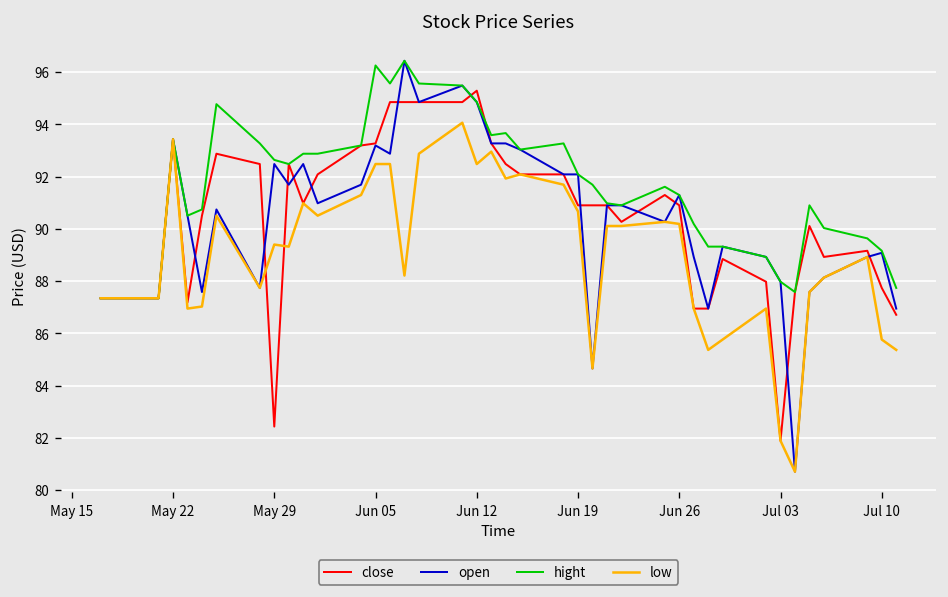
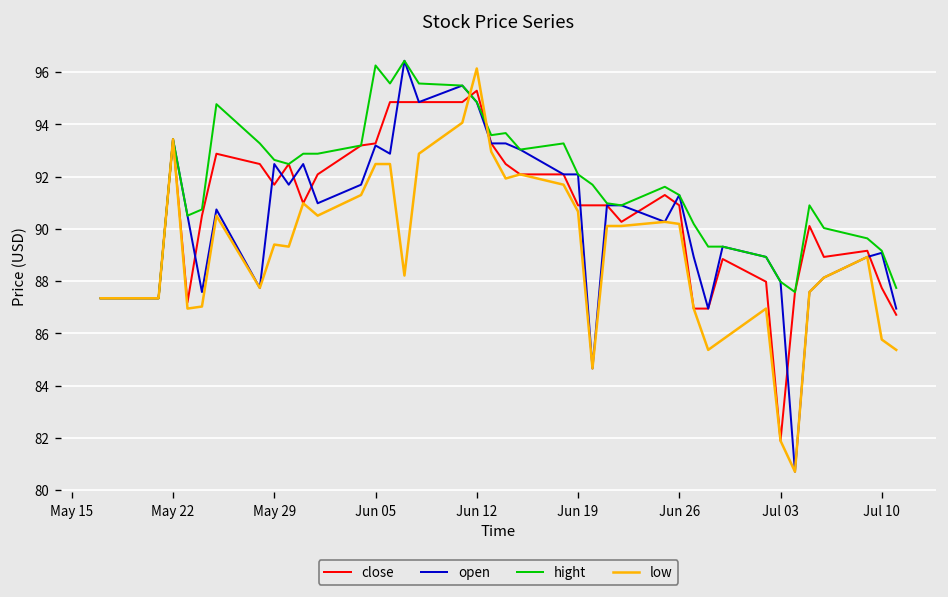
  {
    "close": {
-     "May 29": 82.4,
+     "May 29": 91.7,
      "Jun 12": 95.3,
      "Jun 19": 90.9,
      "Jun 26": 90.9,
      "Jul 10": 87.7
    },
    "open": {
      "May 29": 92.5
    },
    "hight": {
      "May 29": 92.6,
      "Jun 05": 96.3
    },
    "low": {
      "May 29": 89.4,
      "Jun 05": 92.5,
-     "Jun 12": 92.5,
+     "Jun 12": 96.1,
      "Jun 19": 90.7,
      "Jun 26": 90.2,
      "Jul 10": 85.8
    }
  }
